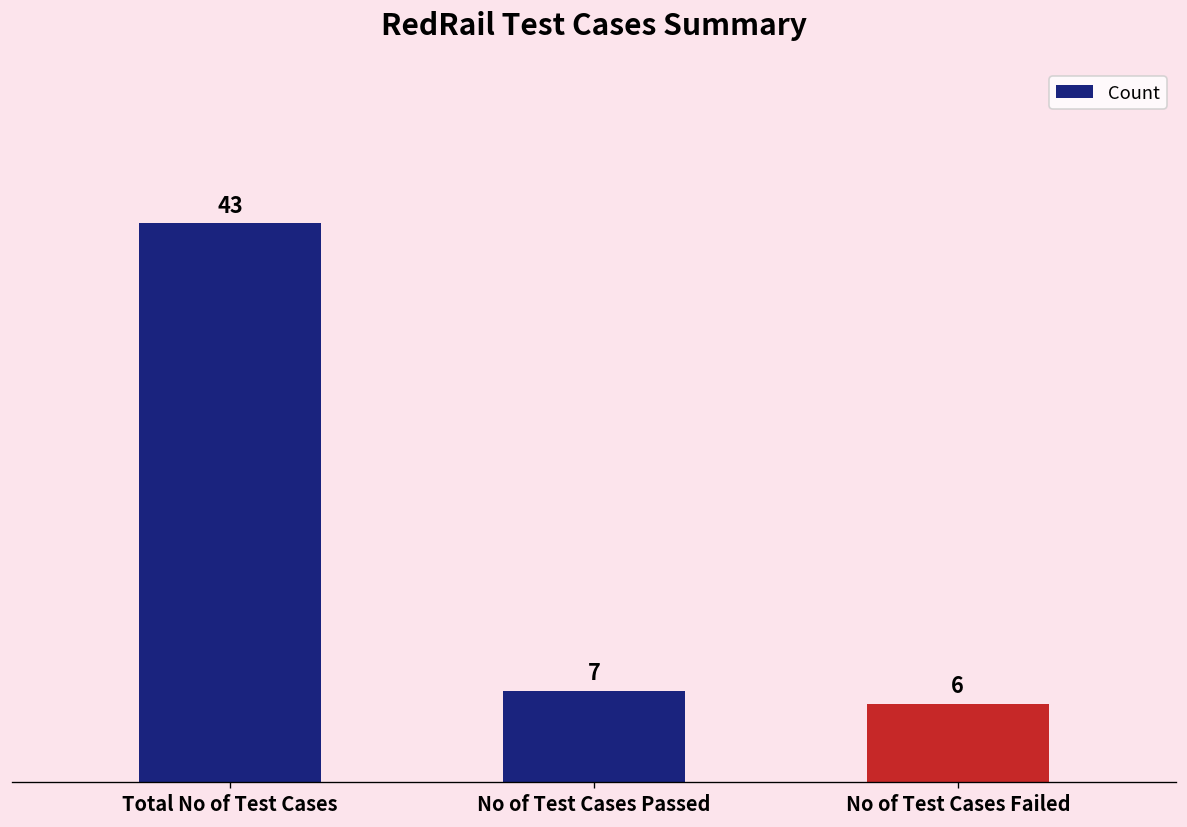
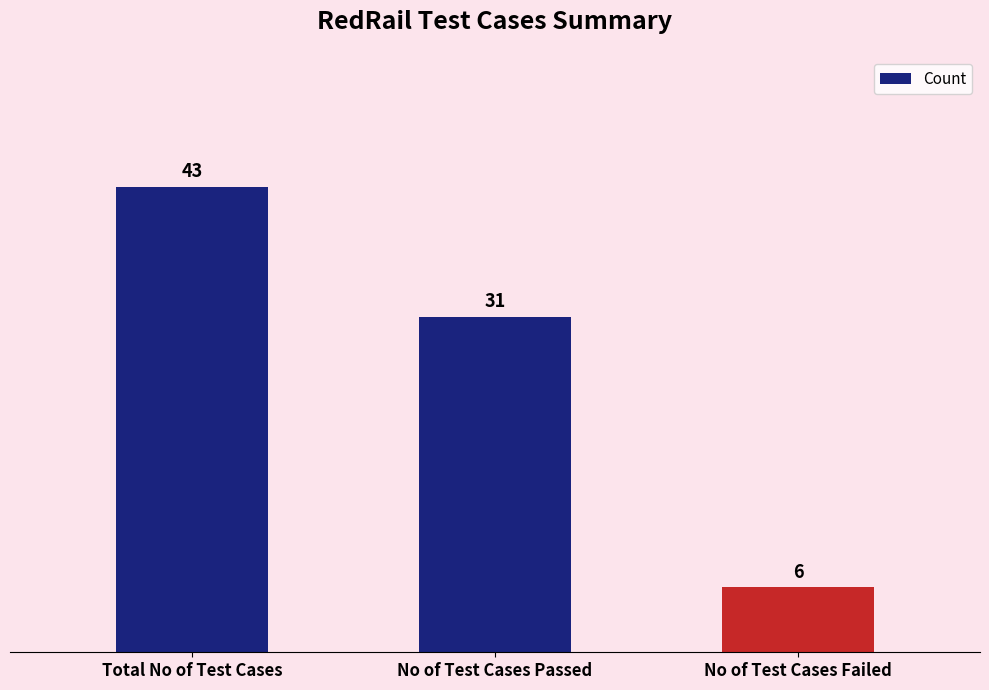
  {
    "Total No of Test Cases": 43,
-   "No of Test Cases Passed": 7,
+   "No of Test Cases Passed": 31,
    "No of Test Cases Failed": 6
  }
